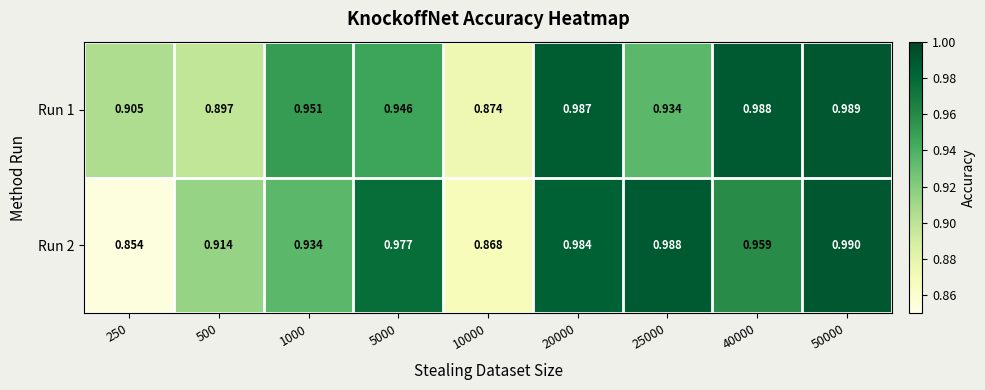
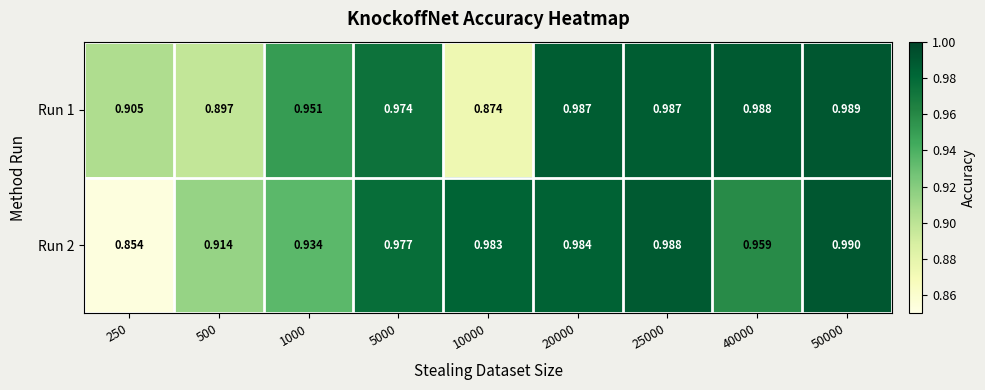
  {
    "Run 1": {
      "250": 0.905,
      "500": 0.897,
      "1000": 0.951,
-     "5000": 0.946,
+     "5000": 0.974,
      "10000": 0.874,
      "20000": 0.987,
-     "25000": 0.934,
+     "25000": 0.987,
      "40000": 0.988,
      "50000": 0.989
    },
    "Run 2": {
      "250": 0.854,
      "500": 0.914,
      "1000": 0.934,
      "5000": 0.977,
-     "10000": 0.868,
+     "10000": 0.983,
      "20000": 0.984,
      "25000": 0.988,
      "40000": 0.959,
      "50000": 0.990
    }
  }
